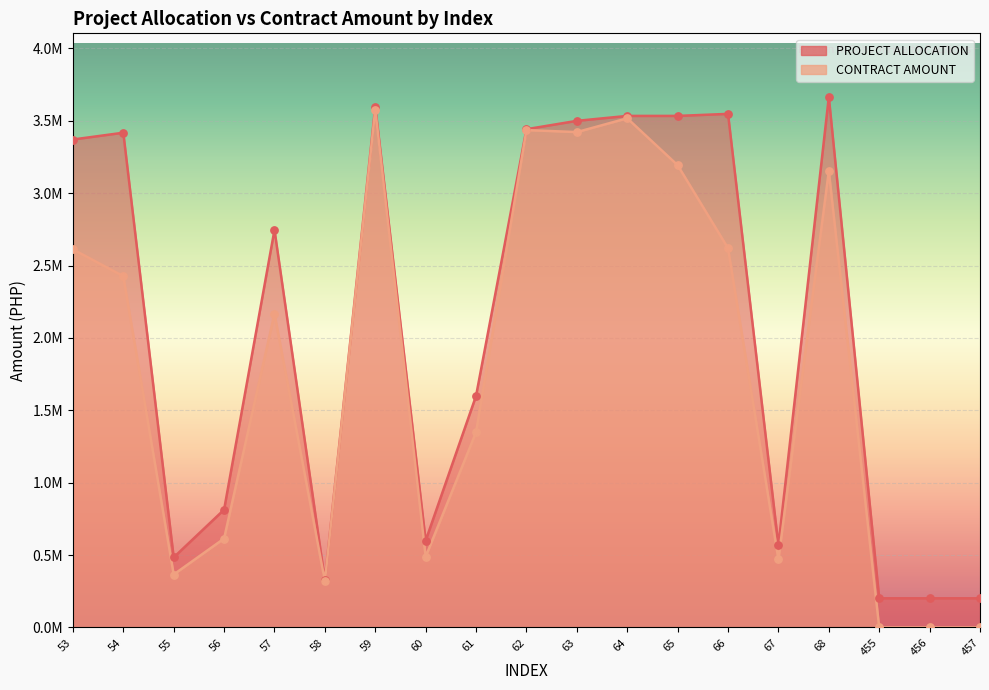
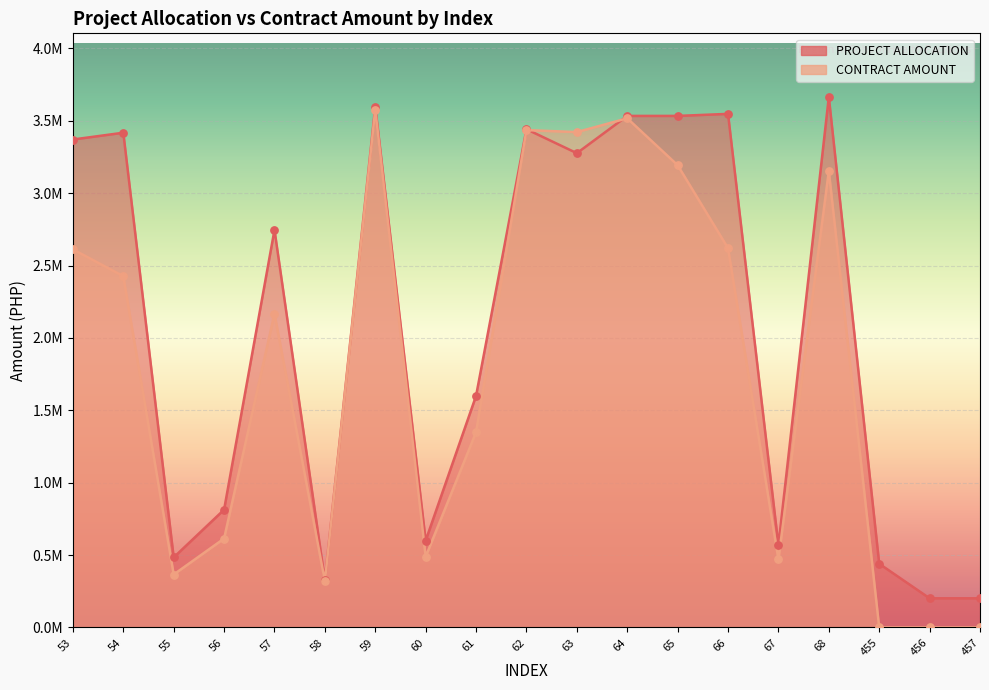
  {
    "PROJECT ALLOCATION": {
      "53": 3370000,
      "54": 3420000,
      "55": 480000,
      "56": 810000,
      "57": 2750000,
      "59": 3600000,
      "60": 600000,
      "61": 1600000,
-     "63": 3500000,
+     "63": 3280000,
      "65": 3530000,
      "66": 3550000,
      "67": 570000,
      "68": 3660000,
-     "455": 200000,
+     "455": 440000,
      "456": 200000,
      "457": 200000
    },
    "CONTRACT AMOUNT": {
      "53": 2610000,
      "54": 2430000,
      "55": 370000,
      "56": 610000,
      "57": 2170000,
      "59": 3580000,
      "60": 490000,
      "61": 1350000,
      "63": 3420000,
      "65": 3190000,
      "66": 2620000,
      "67": 470000,
      "68": 3150000,
      "455": 0,
      "456": 0,
      "457": 0
    }
  }
